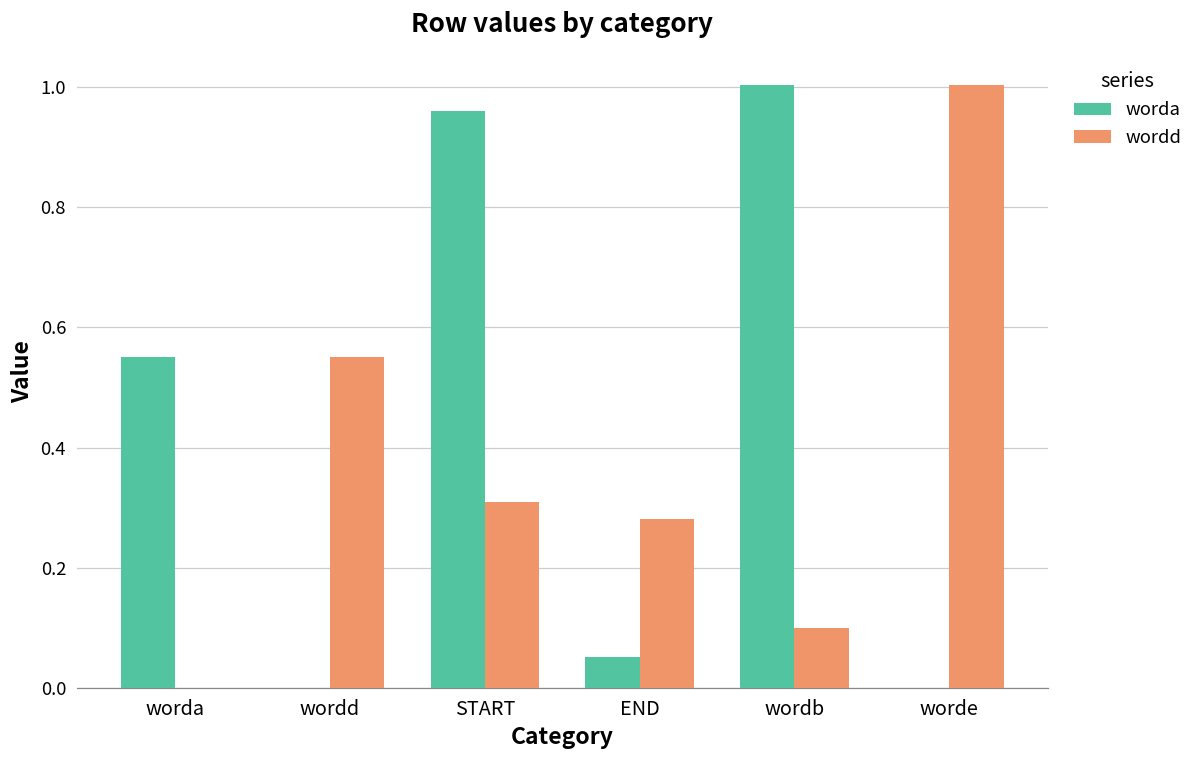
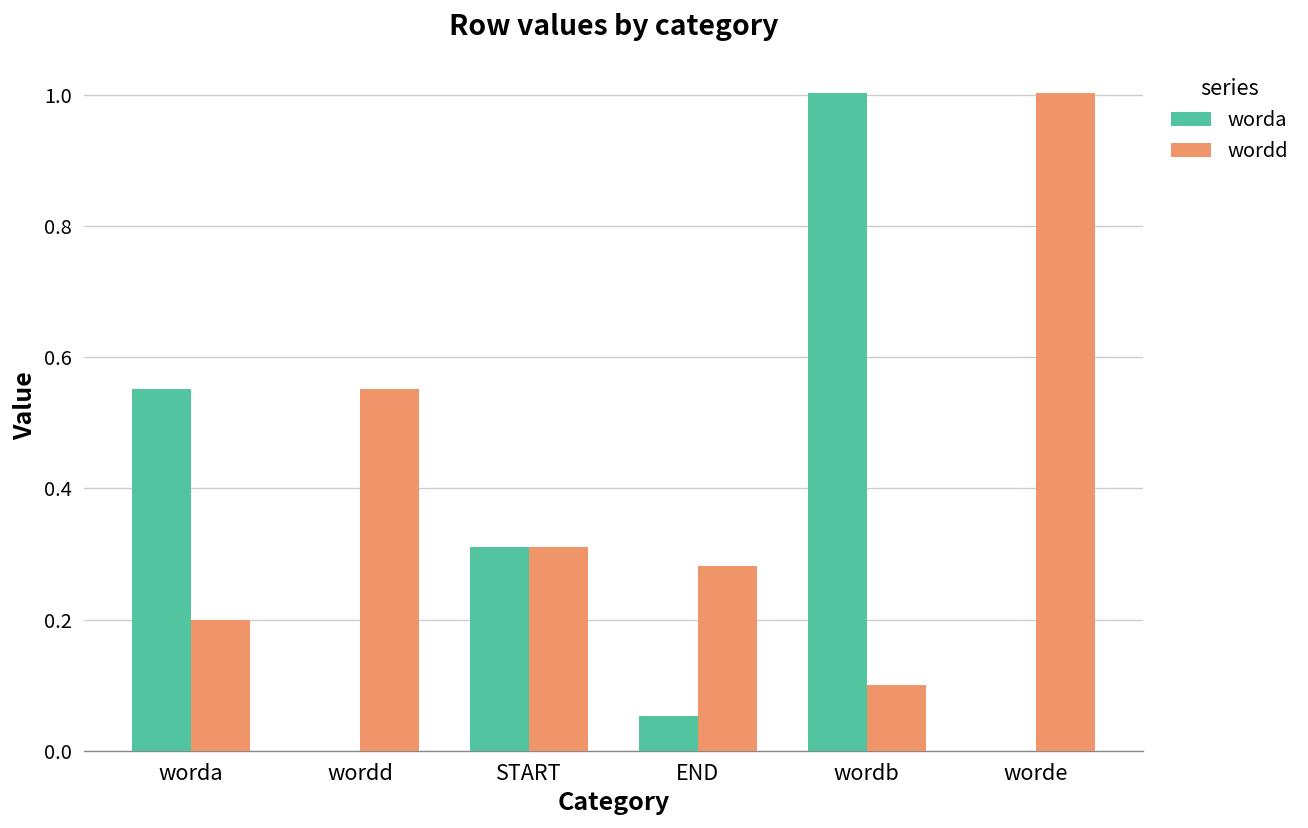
  {
    "worda": {
      "worda": 0.55,
      "wordd": 0.00,
-     "START": 0.96,
+     "START": 0.31,
      "END": 0.05,
      "wordb": 1.00,
      "worde": 0.00
    },
    "wordd": {
-     "worda": 0.0,
+     "worda": 0.2,
      "wordd": 0.55,
      "START": 0.31,
      "END": 0.28,
      "wordb": 0.1,
      "worde": 1.0
    }
  }
